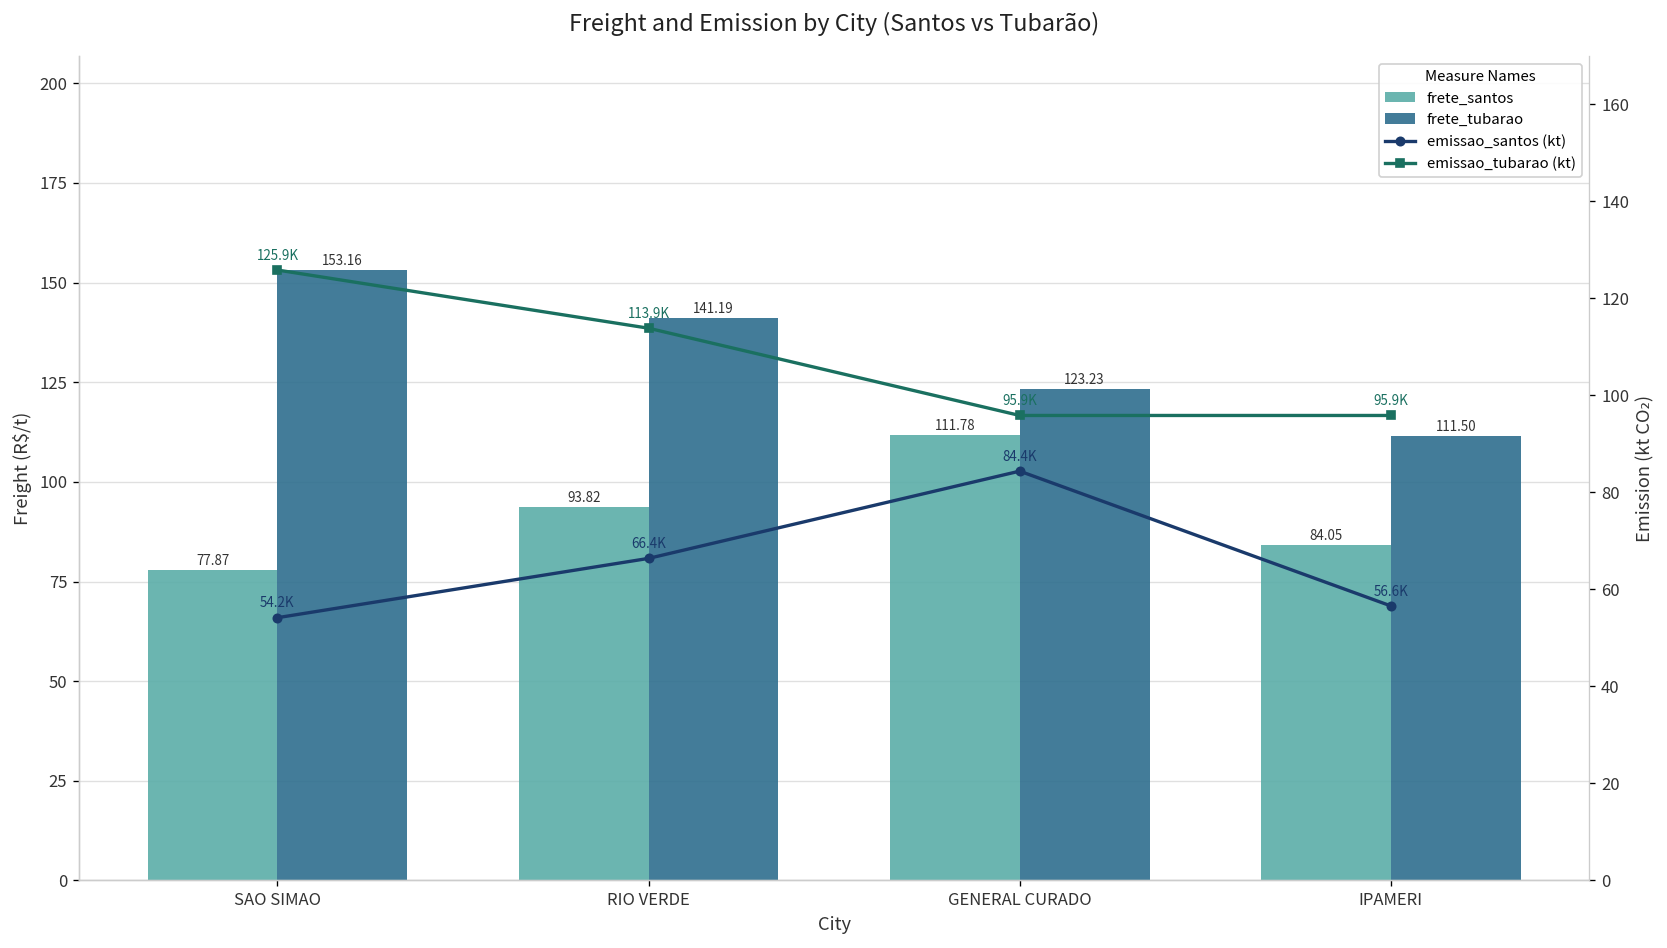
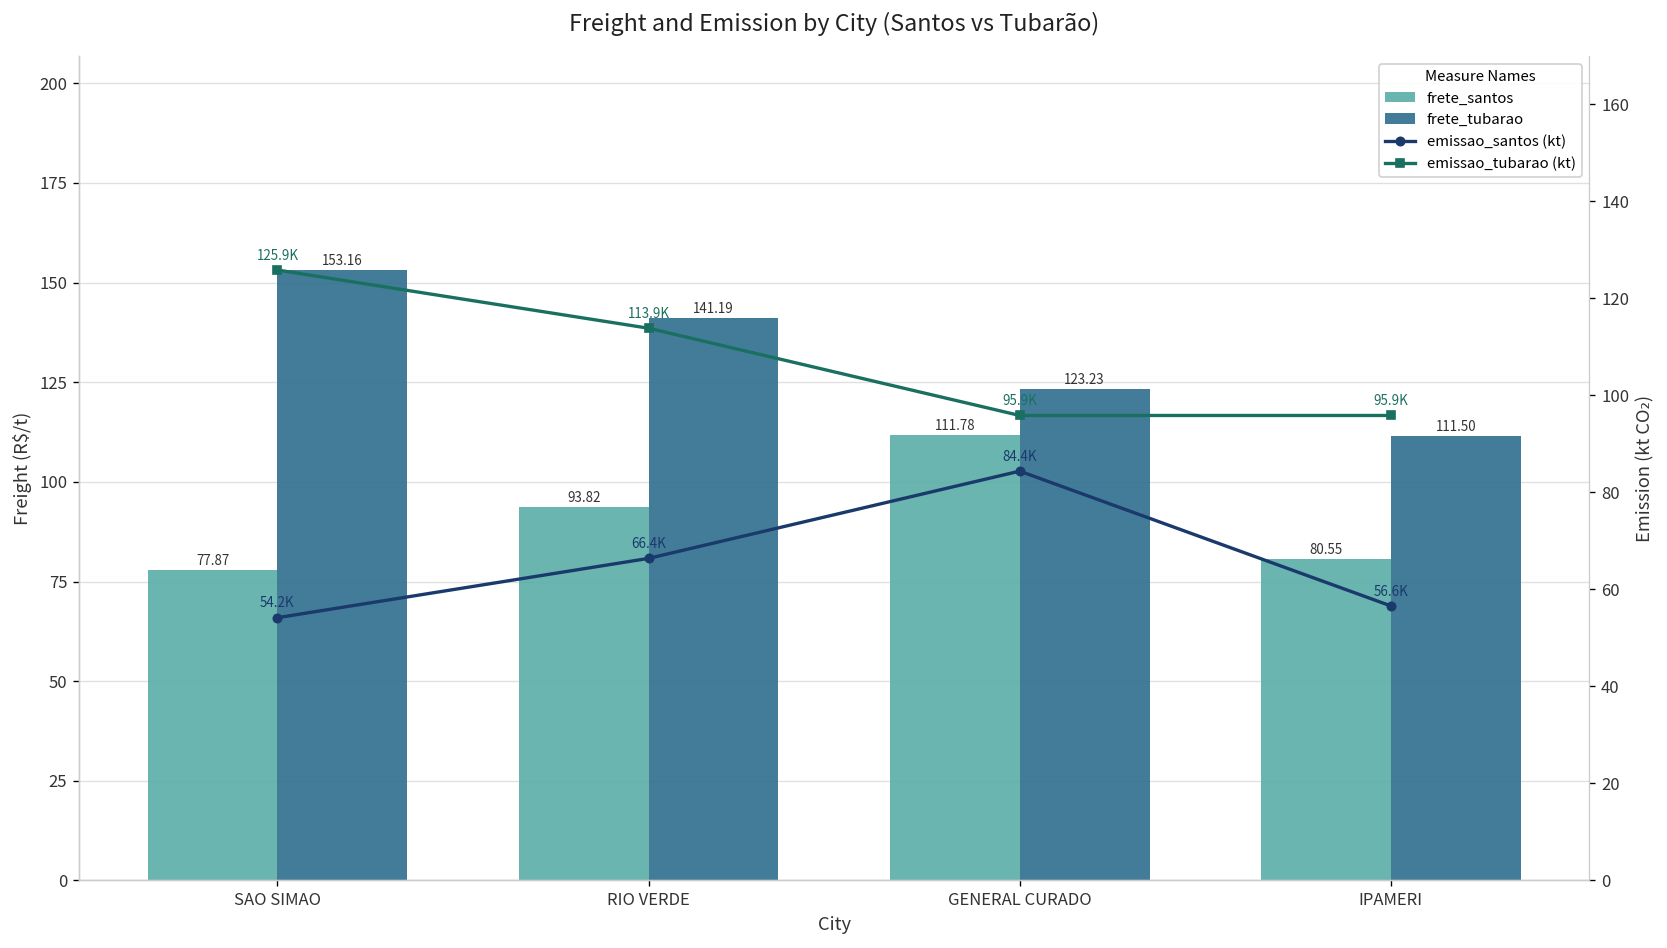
  {
    "frete_santos": {
      "SAO SIMAO": 77.87,
      "RIO VERDE": 93.82,
      "GENERAL CURADO": 111.78,
-     "IPAMERI": 84.05
+     "IPAMERI": 80.55
    }
  }
